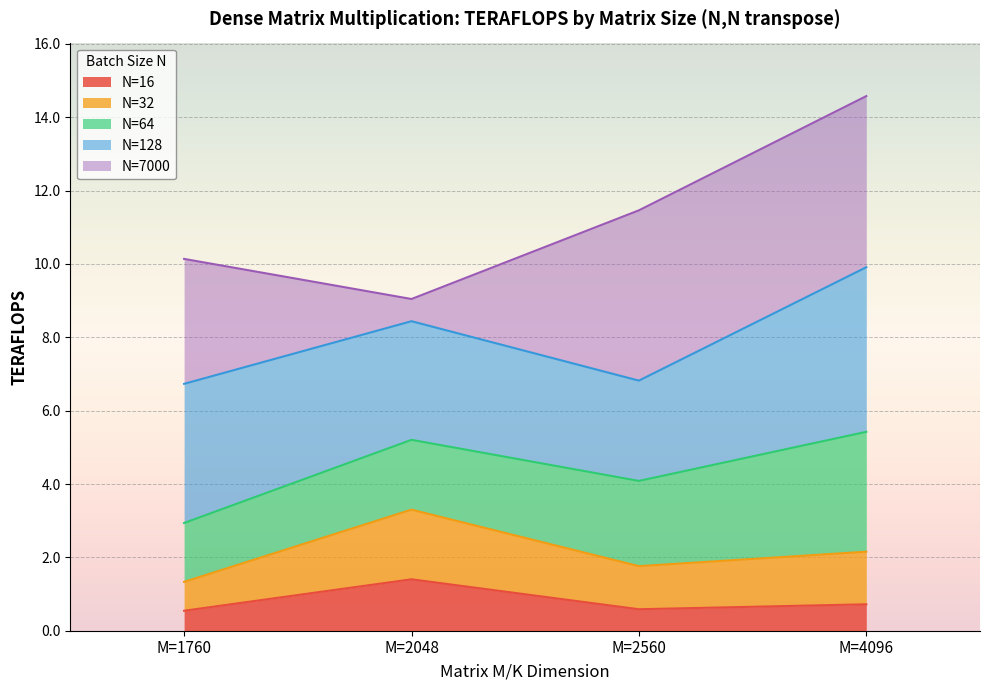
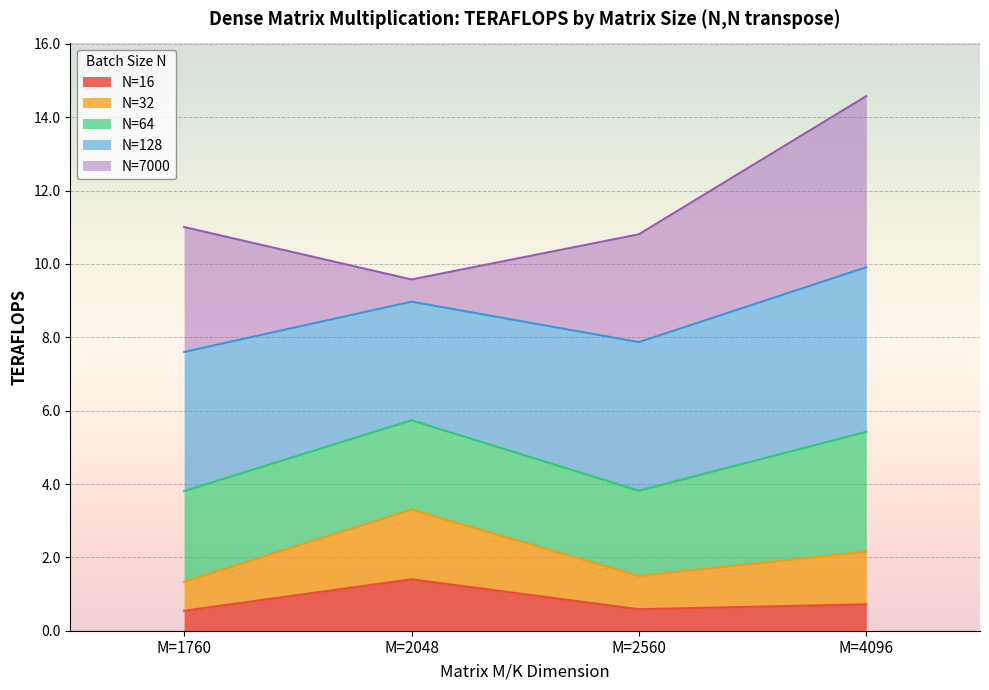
  {
    "N=16": {
      "M=1760": 0.5,
      "M=2048": 1.4,
      "M=2560": 0.6,
      "M=4096": 0.7
    },
    "N=32": {
      "M=1760": 0.8,
      "M=2048": 1.9,
-     "M=2560": 1.2,
+     "M=2560": 0.9,
      "M=4096": 1.4
    },
    "N=64": {
-     "M=1760": 1.6,
-     "M=2048": 1.9,
+     "M=1760": 2.5,
+     "M=2048": 2.4,
      "M=2560": 2.3,
      "M=4096": 3.3
    },
    "N=128": {
      "M=1760": 3.8,
      "M=2048": 3.2,
-     "M=2560": 2.7,
+     "M=2560": 4.1,
      "M=4096": 4.5
    },
    "N=7000": {
      "M=1760": 3.4,
      "M=2048": 0.6,
-     "M=2560": 4.6,
+     "M=2560": 2.9,
      "M=4096": 4.7
    }
  }
